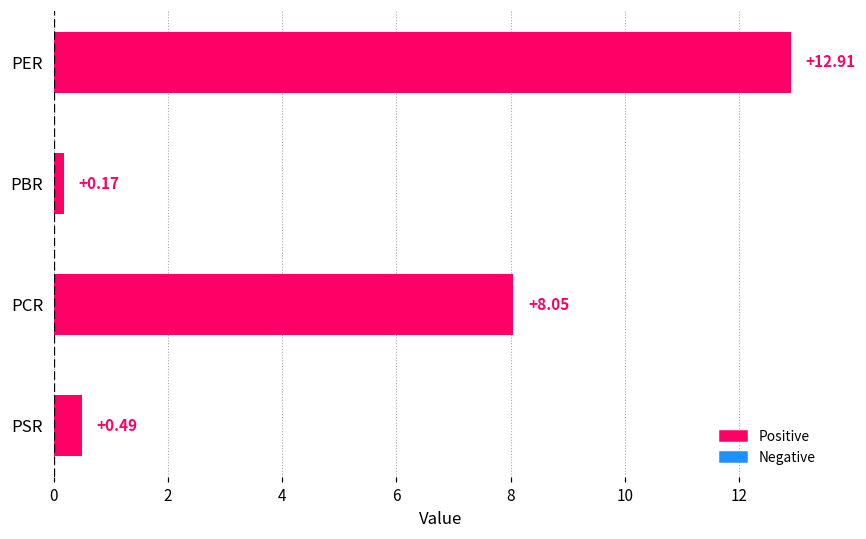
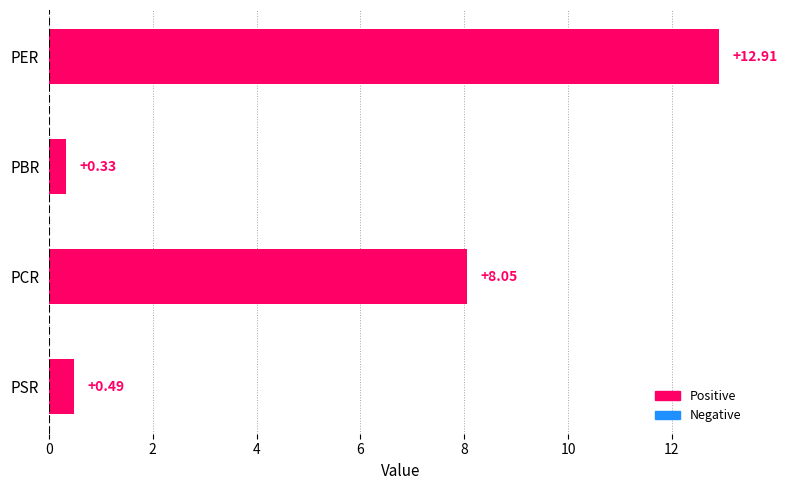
  {
    "PER": "+12.91",
-   "PBR": "+0.17",
+   "PBR": "+0.33",
    "PCR": "+8.05",
    "PSR": "+0.49"
  }
